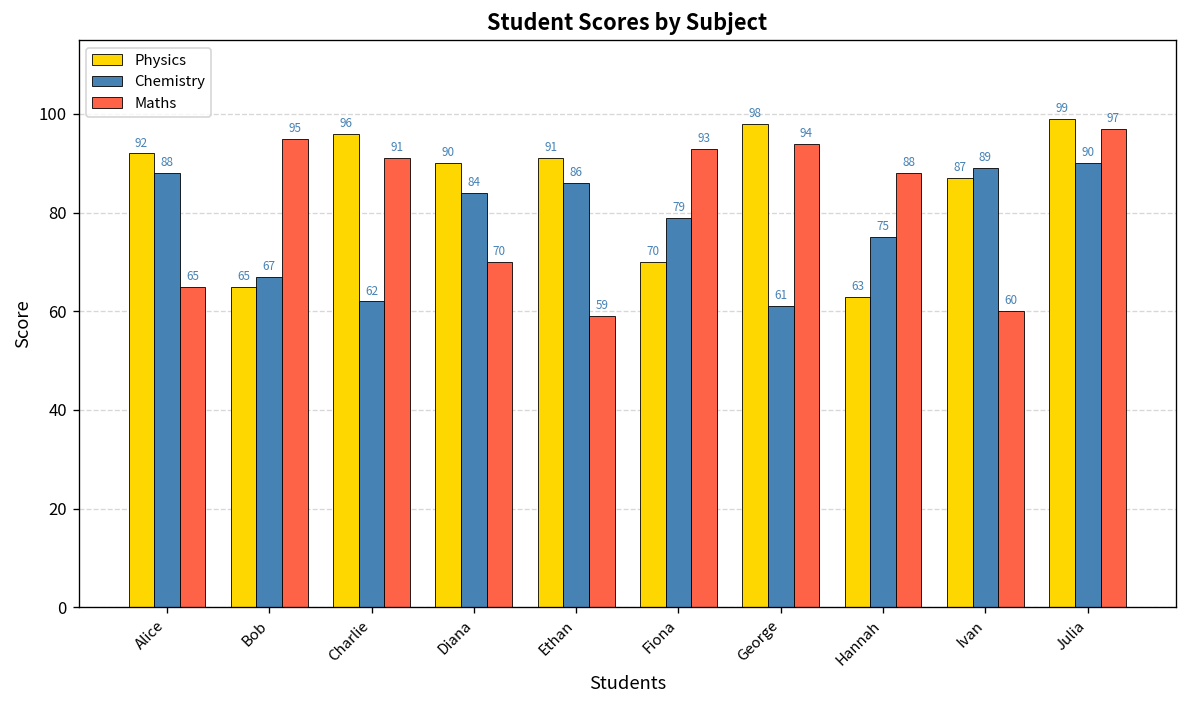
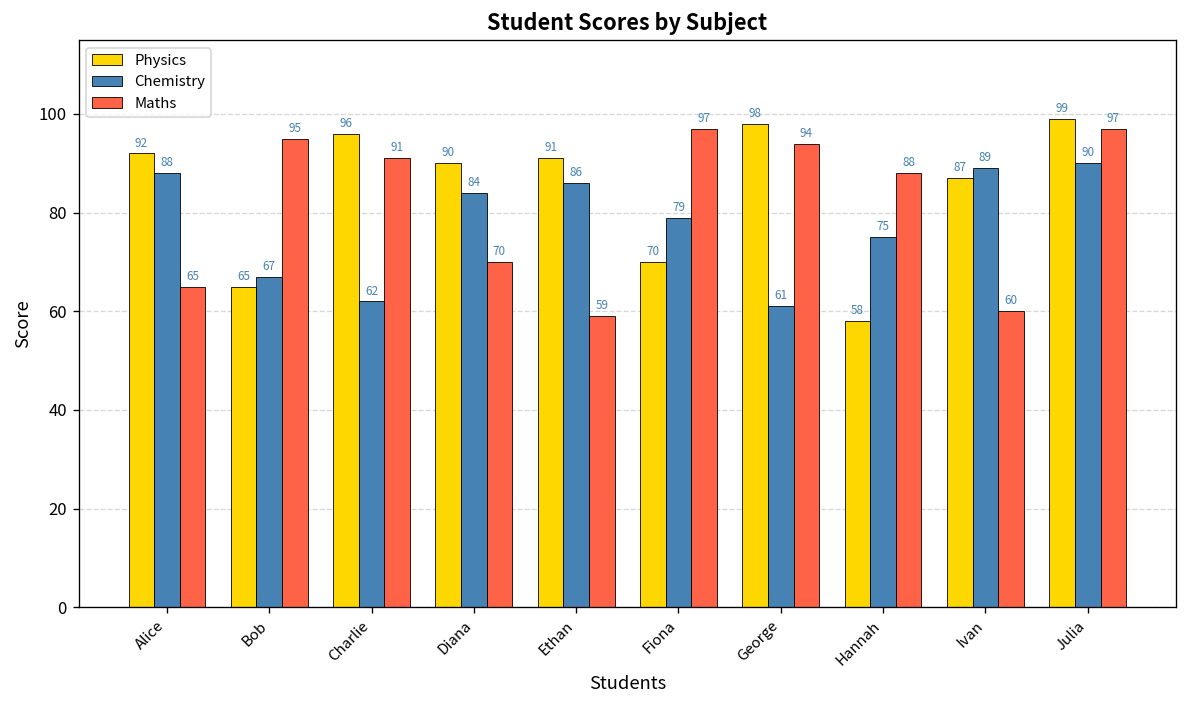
  {
    "Physics": {
      "Alice": 92,
      "Bob": 65,
      "Charlie": 96,
      "Diana": 90,
      "Ethan": 91,
      "Fiona": 70,
      "George": 98,
-     "Hannah": 63,
+     "Hannah": 58,
      "Ivan": 87,
      "Julia": 99
    },
    "Chemistry": {
      "Alice": 88,
      "Bob": 67,
      "Charlie": 62,
      "Diana": 84,
      "Ethan": 86,
      "Fiona": 79,
      "George": 61,
      "Hannah": 75,
      "Ivan": 89,
      "Julia": 90
    },
    "Maths": {
      "Alice": 65,
      "Bob": 95,
      "Charlie": 91,
      "Diana": 70,
      "Ethan": 59,
-     "Fiona": 93,
+     "Fiona": 97,
      "George": 94,
      "Hannah": 88,
      "Ivan": 60,
      "Julia": 97
    }
  }
